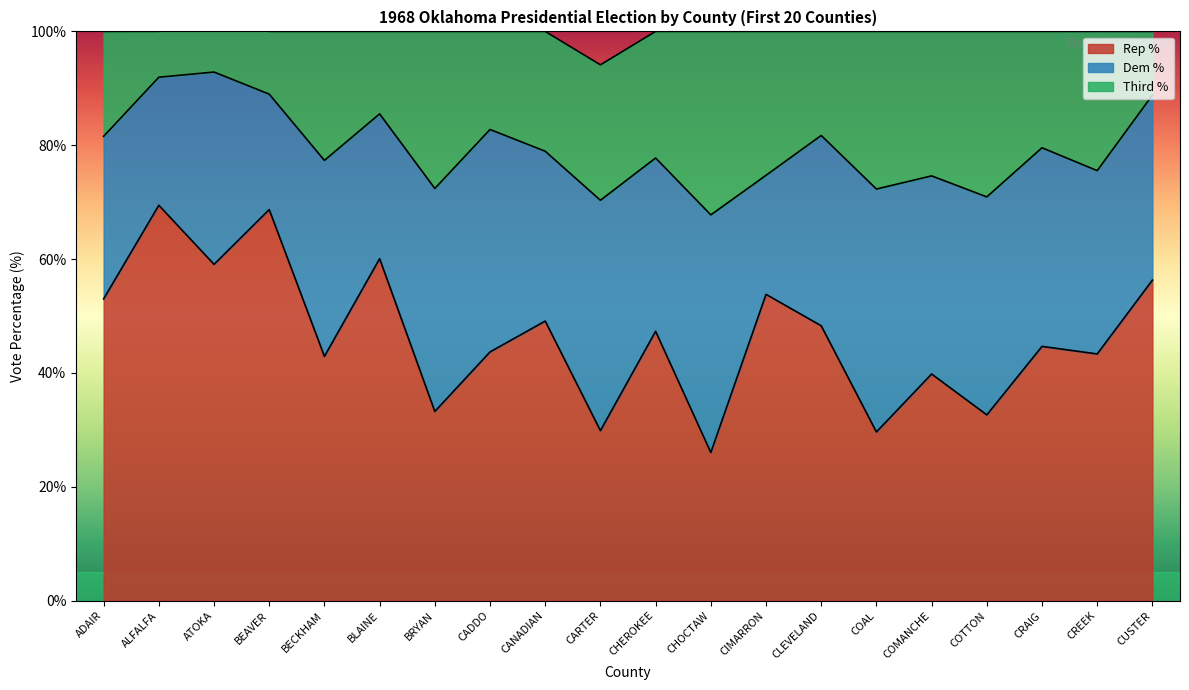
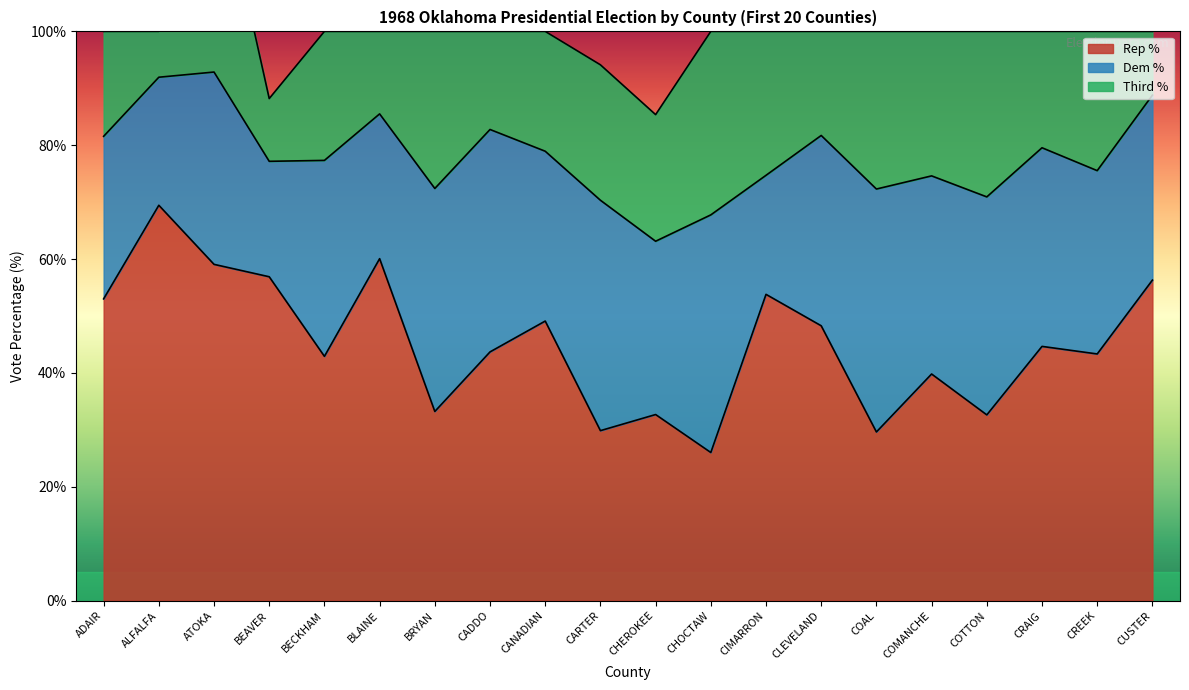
  {
    "Rep %": {
      "ADAIR": "53%",
      "ALFALFA": "69%",
      "ATOKA": "59%",
-     "BEAVER": "69%",
+     "BEAVER": "57%",
      "BECKHAM": "43%",
      "BLAINE": "60%",
      "BRYAN": "33%",
      "CADDO": "44%",
      "CANADIAN": "49%",
      "CARTER": "30%",
-     "CHEROKEE": "47%",
+     "CHEROKEE": "33%",
      "CHOCTAW": "26%",
      "CIMARRON": "54%",
      "CLEVELAND": "48%",
      "COAL": "30%",
      "COMANCHE": "40%",
      "COTTON": "33%",
      "CRAIG": "45%",
      "CREEK": "43%",
      "CUSTER": "56%"
    },
    "Dem %": {
      "ADAIR": "29%",
      "ALFALFA": "22%",
      "ATOKA": "34%",
      "BEAVER": "20%",
      "BECKHAM": "34%",
      "BLAINE": "25%",
      "BRYAN": "39%",
      "CADDO": "39%",
      "CANADIAN": "30%",
      "CARTER": "40%",
      "CHEROKEE": "30%",
      "CHOCTAW": "42%",
      "CIMARRON": "21%",
      "CLEVELAND": "33%",
      "COAL": "43%",
      "COMANCHE": "35%",
      "COTTON": "38%",
      "CRAIG": "35%",
      "CREEK": "32%"
    },
    "Third %": {
      "ADAIR": "18%",
      "ALFALFA": "8%",
      "BEAVER": "11%",
      "BECKHAM": "23%",
      "BLAINE": "14%",
      "BRYAN": "28%",
      "CADDO": "17%",
      "CANADIAN": "21%",
      "CARTER": "24%",
      "CHEROKEE": "22%",
      "CHOCTAW": "32%",
      "CIMARRON": "25%",
      "CLEVELAND": "18%",
      "COAL": "28%",
      "COMANCHE": "25%",
      "COTTON": "29%",
      "CRAIG": "20%",
      "CREEK": "24%",
      "CUSTER": "11%"
    }
  }
